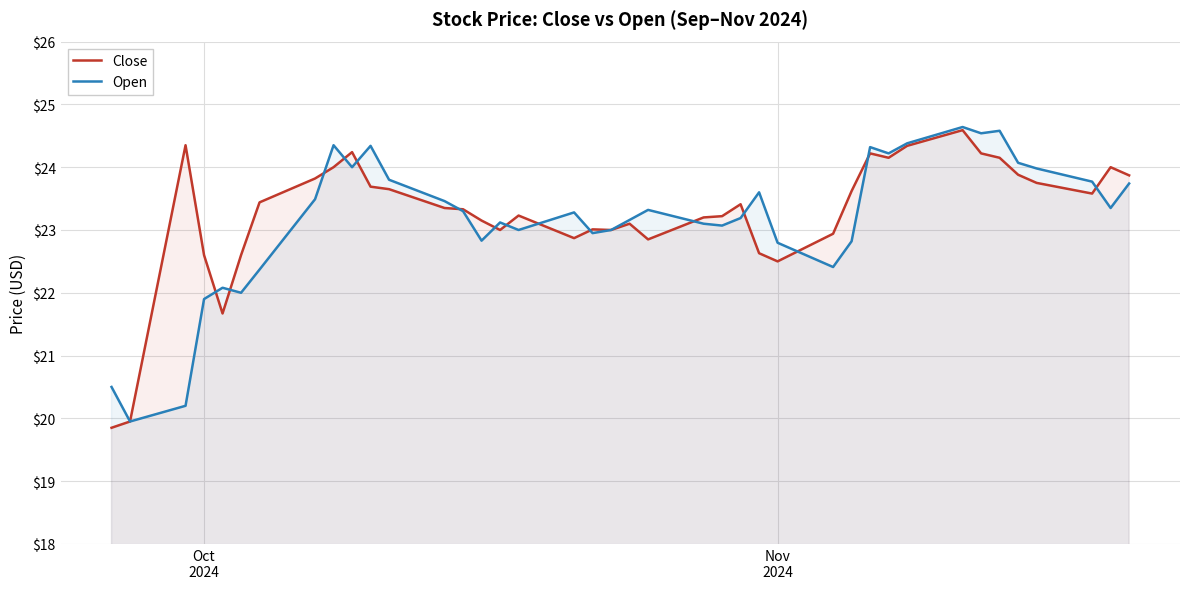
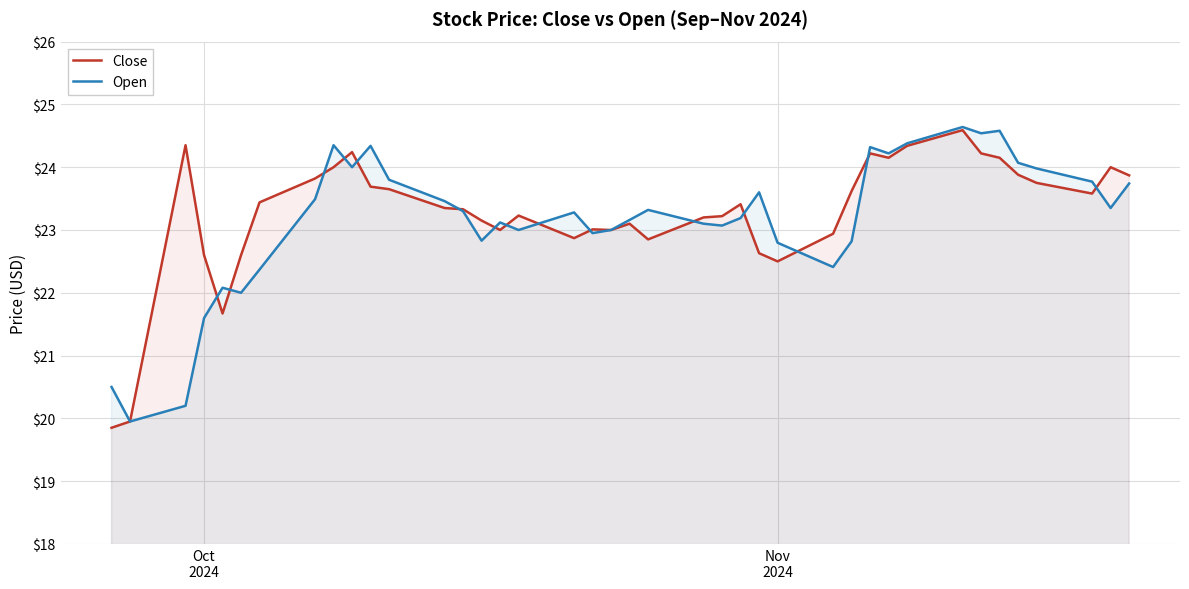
  {
    "Close": {
      "Oct 2024": "$22.6",
      "Nov 2024": "$22.5"
    },
    "Open": {
-     "Oct 2024": "$21.9",
+     "Oct 2024": "$21.6",
      "Nov 2024": "$22.8"
    }
  }
